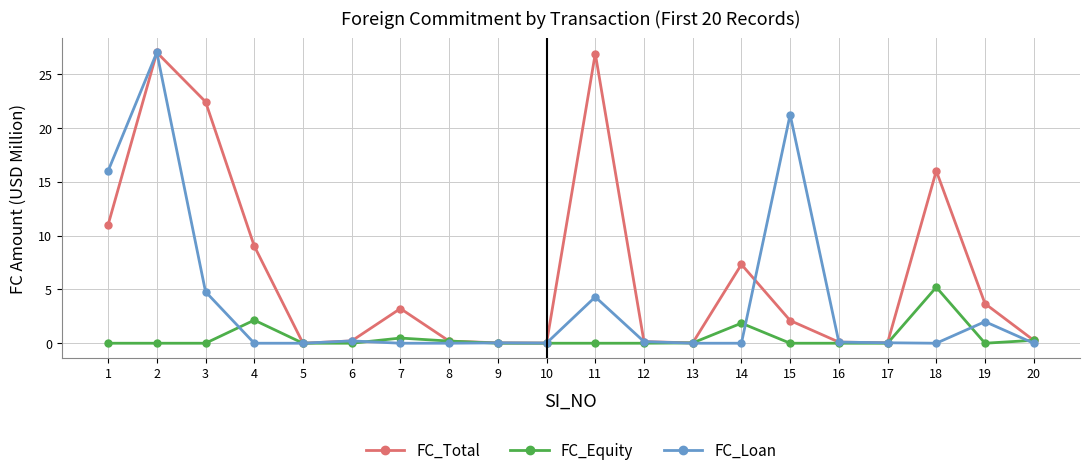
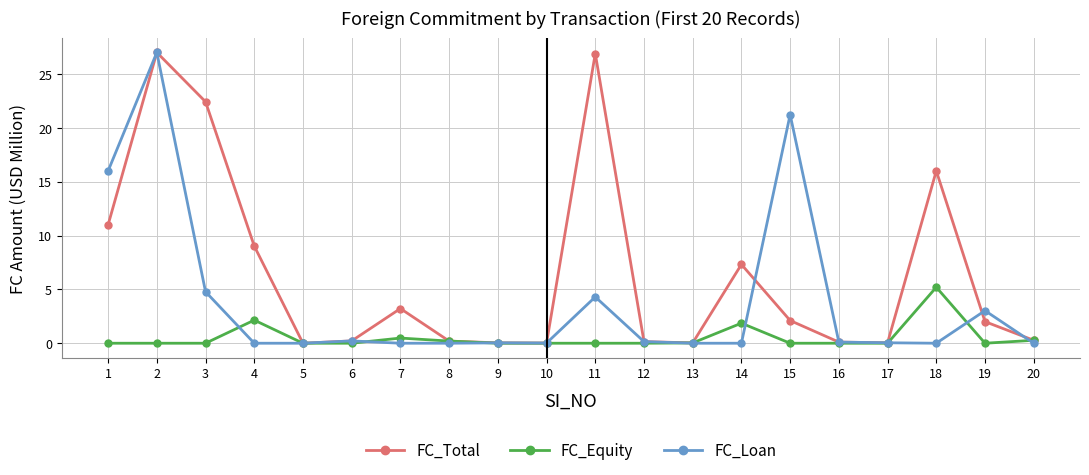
  {
    "FC_Total": {
      "1": 11.0,
      "3": 22.4,
      "4": 9.0,
      "7": 3.2,
      "11": 26.9,
      "14": 7.3,
      "15": 2.1,
      "18": 16.0,
-     "19": 3.7
+     "19": 2.0
    },
    "FC_Equity": {
      "1": 0.0,
      "2": 0.0,
      "3": 0.0,
      "4": 2.1,
      "7": 0.5,
      "11": 0.0,
      "14": 1.9,
      "15": 0.0,
      "18": 5.2,
      "19": 0.0
    },
    "FC_Loan": {
      "1": 16.0,
      "3": 4.8,
      "4": 0.0,
      "7": 0.0,
      "11": 4.3,
      "14": 0.0,
      "15": 21.2,
      "18": 0.0,
-     "19": 2.0,
+     "19": 3.0,
      "20": 0.0
    }
  }
